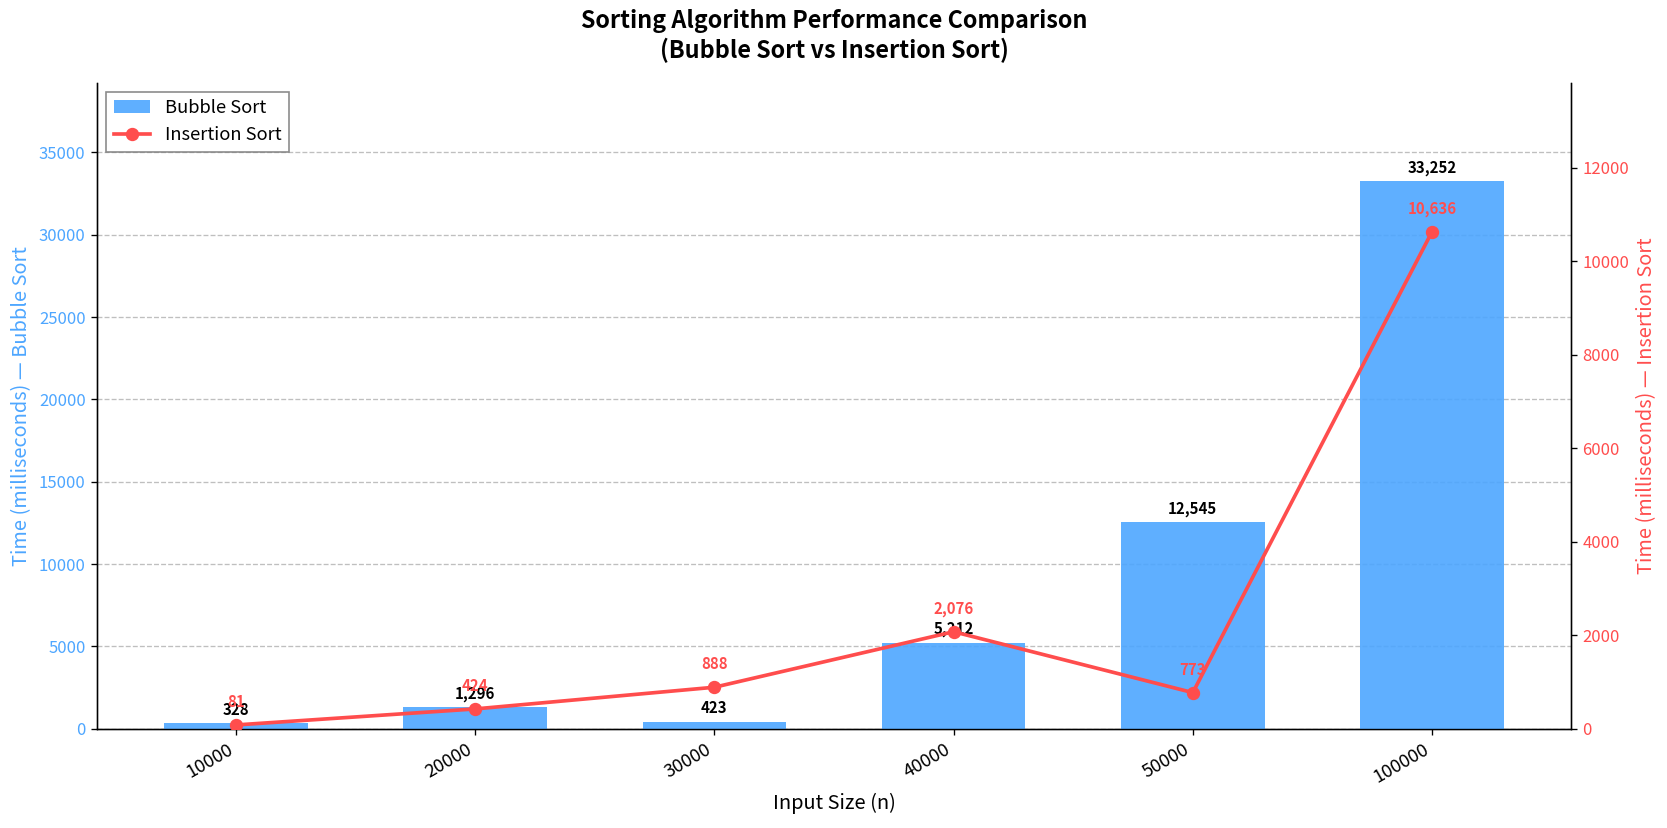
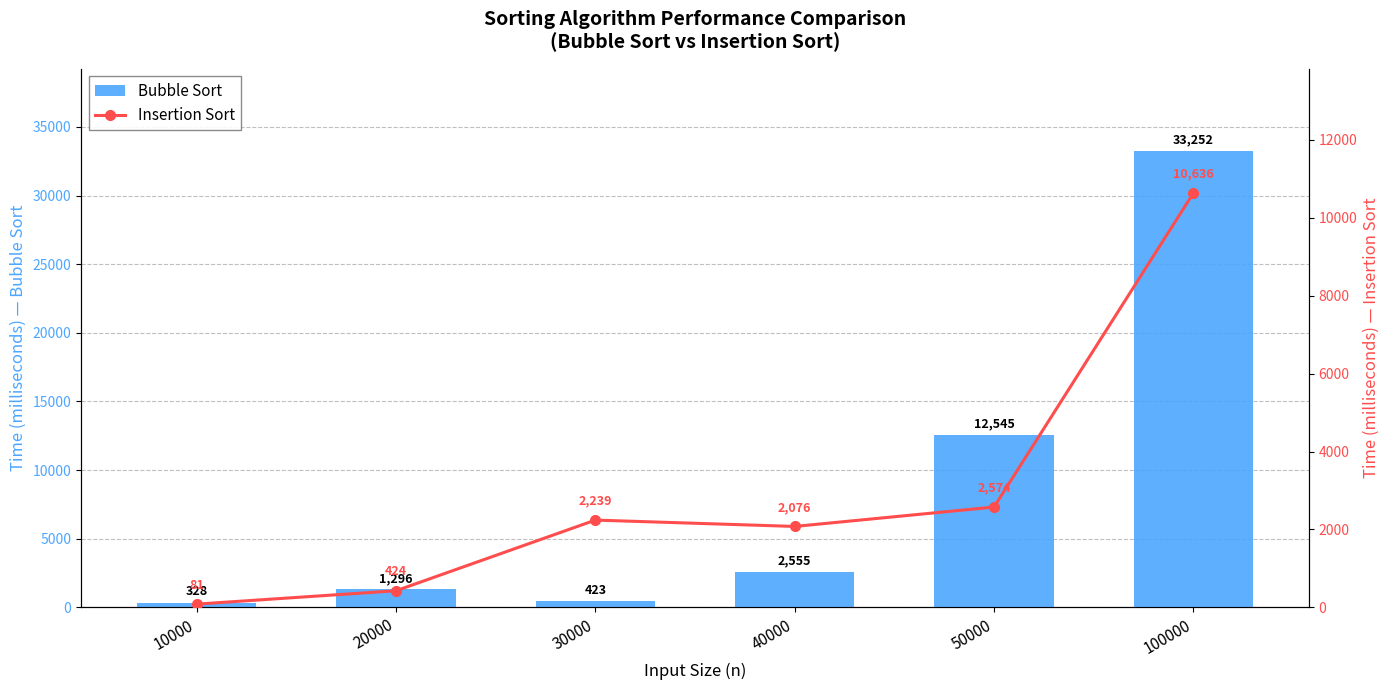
  {
    "Bubble Sort": {
      "30000": "423",
-     "40000": "5,212",
+     "40000": "2,555",
      "50000": "12,545",
      "100000": "33,252"
    },
    "Insertion Sort": {
-     "30000": "888",
+     "30000": "2,239",
      "40000": "2,076",
-     "50000": "773",
+     "50000": "2,574",
      "100000": "10,636"
    }
  }
